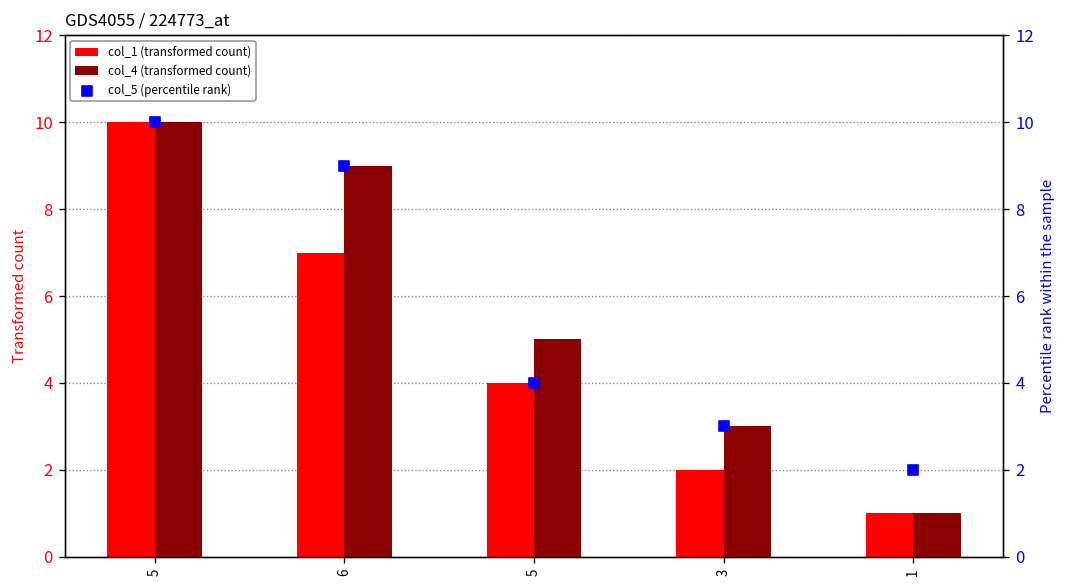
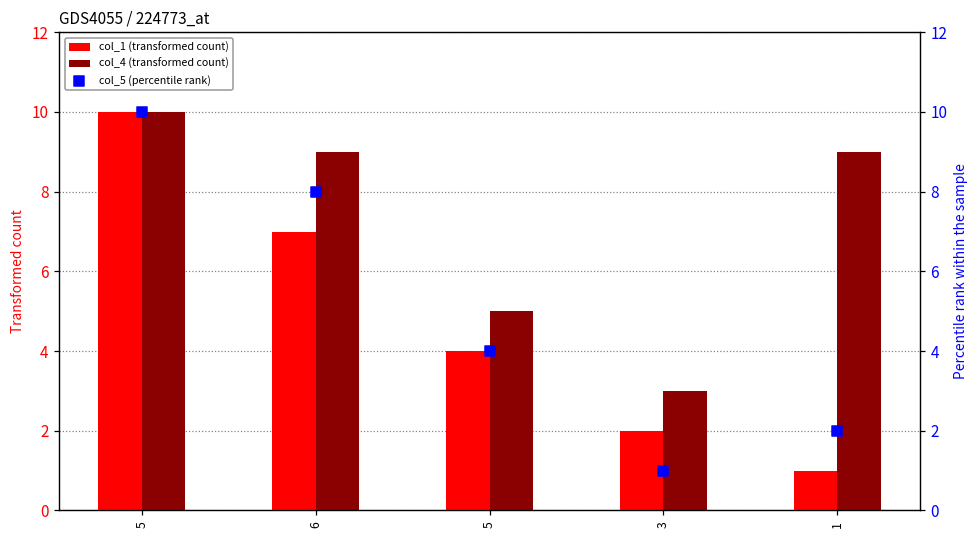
  {
    "col_1 (transformed count)": {
      "6": 7,
      "3": 2,
      "1": 1
    },
    "col_4 (transformed count)": {
      "6": 9,
      "3": 3,
-     "1": 1
+     "1": 9
    },
    "col_5 (percentile rank)": {
-     "6": 9,
-     "3": 3
+     "6": 8,
+     "3": 1
    }
  }
